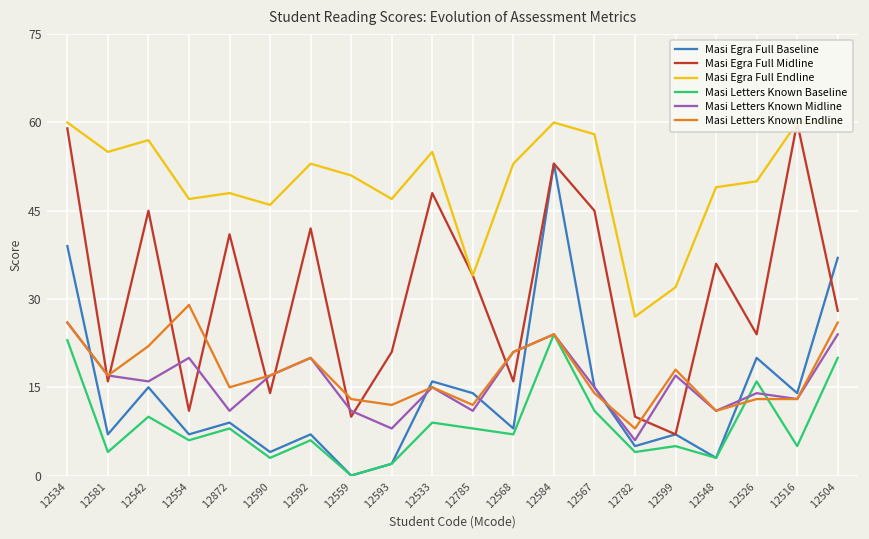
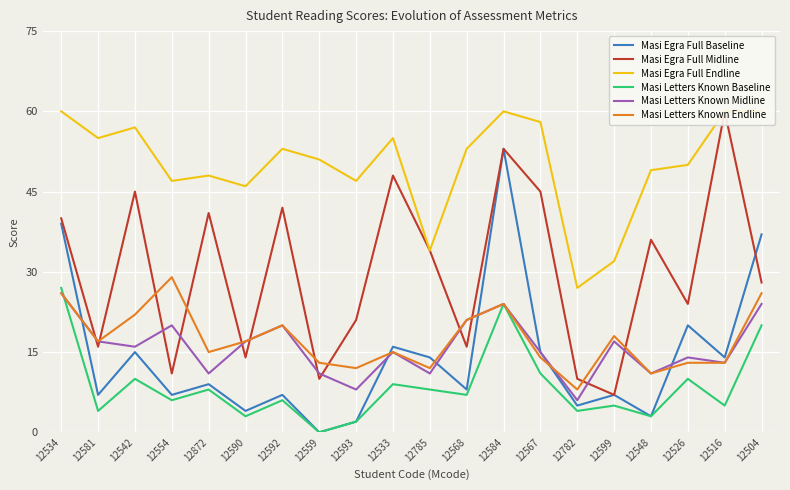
  {
    "Masi Egra Full Baseline": {
      "12534": 39,
      "12581": 7,
      "12542": 15,
      "12554": 7,
      "12872": 9,
      "12590": 4,
      "12592": 7,
      "12533": 16,
      "12785": 14,
      "12568": 8,
      "12782": 5,
      "12526": 20,
      "12516": 14,
      "12504": 37
    },
    "Masi Egra Full Midline": {
-     "12534": 59,
+     "12534": 40,
      "12581": 16,
      "12542": 45,
      "12554": 11,
      "12872": 41,
      "12590": 14,
      "12592": 42,
      "12559": 10,
      "12593": 21,
      "12533": 48,
      "12568": 16,
      "12567": 45,
      "12782": 10,
      "12548": 36,
      "12526": 24,
      "12504": 28
    },
    "Masi Egra Full Endline": {
      "12534": 60,
      "12581": 55,
      "12542": 57,
      "12554": 47,
      "12872": 48,
      "12590": 46,
      "12592": 53,
      "12559": 51,
      "12593": 47,
      "12533": 55,
      "12568": 53,
      "12584": 60,
      "12567": 58,
      "12782": 27,
      "12599": 32,
      "12548": 49,
      "12526": 50
    },
    "Masi Letters Known Baseline": {
-     "12534": 23,
+     "12534": 27,
      "12581": 4,
      "12542": 10,
      "12554": 6,
      "12872": 8,
      "12590": 3,
      "12592": 6,
      "12533": 9,
      "12785": 8,
      "12568": 7,
      "12567": 11,
      "12782": 4,
      "12599": 5,
-     "12526": 16,
+     "12526": 10,
      "12516": 5,
      "12504": 20
    },
    "Masi Letters Known Midline": {
      "12542": 16,
      "12554": 20,
      "12872": 11,
      "12559": 11,
      "12593": 8,
      "12785": 11,
      "12782": 6,
      "12599": 17,
      "12526": 14,
      "12504": 24
    },
    "Masi Letters Known Endline": {
      "12542": 22,
      "12554": 29,
      "12872": 15,
      "12559": 13,
      "12593": 12,
      "12785": 12,
      "12567": 14,
      "12782": 8,
      "12599": 18,
      "12526": 13,
      "12504": 26
    }
  }
